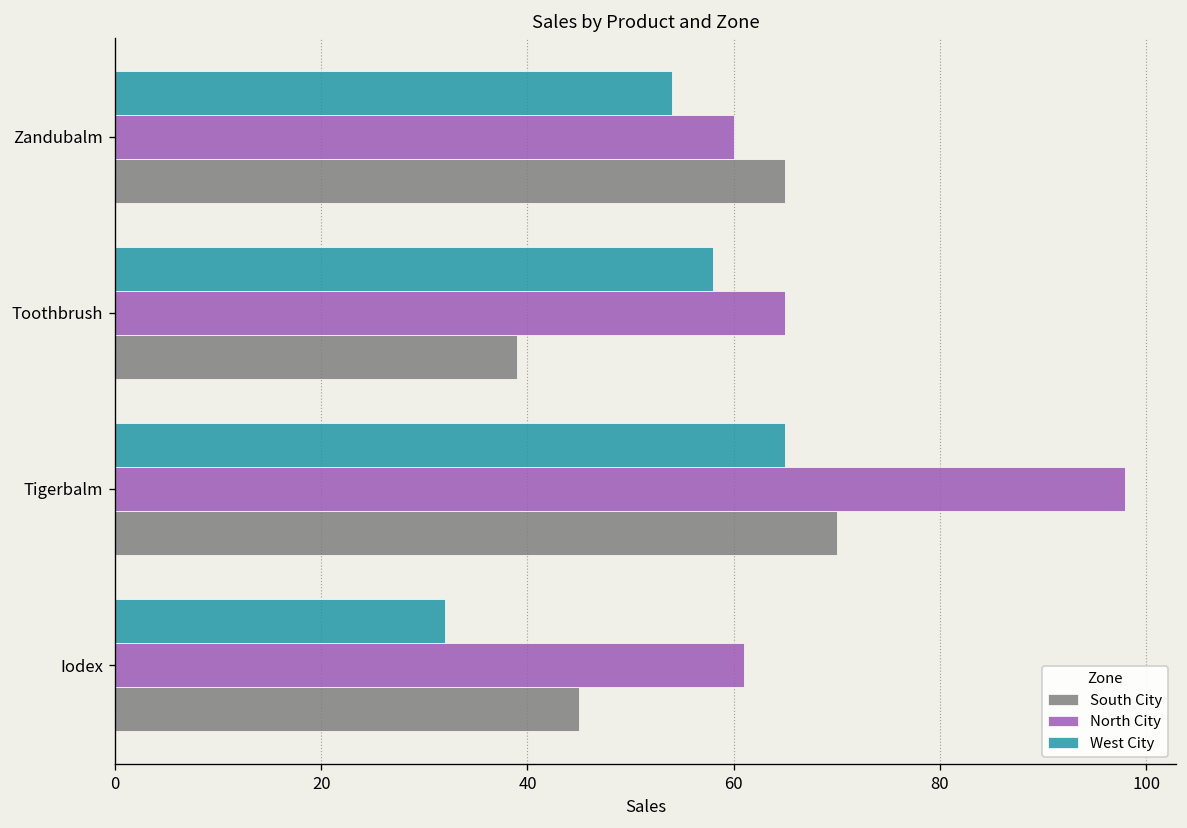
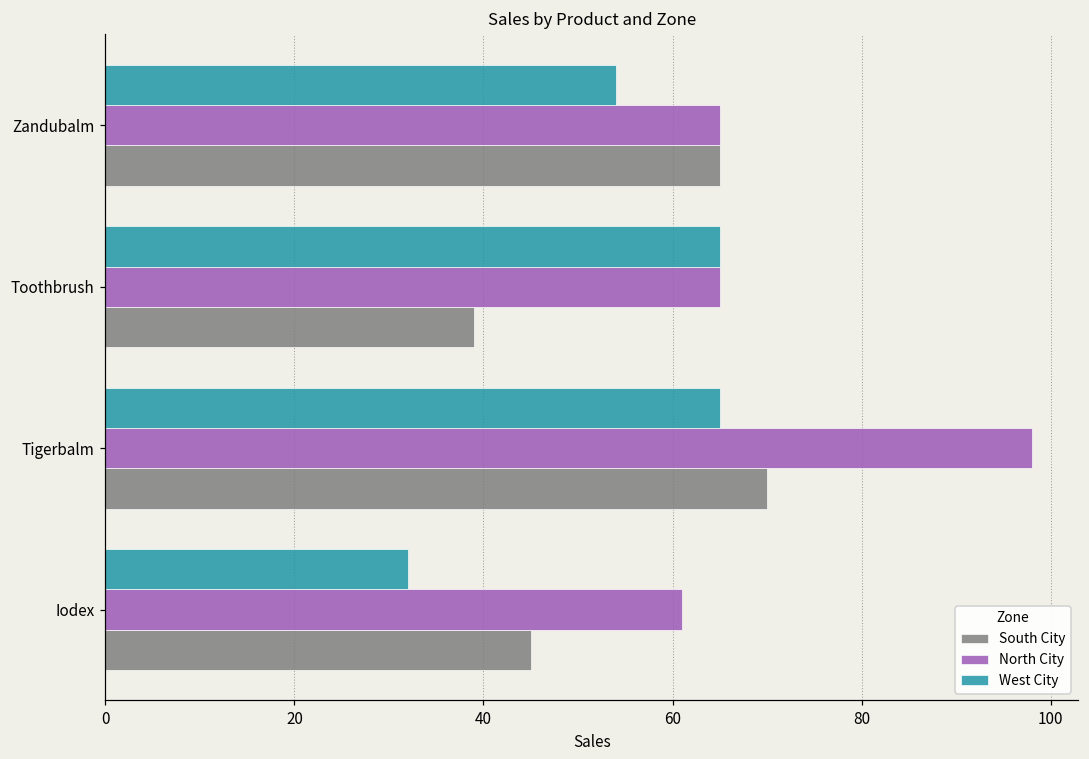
  {
    "South City": {
      "Zandubalm": 65,
      "Toothbrush": 39,
      "Tigerbalm": 70,
      "Iodex": 45
    },
    "North City": {
-     "Zandubalm": 60,
+     "Zandubalm": 65,
      "Toothbrush": 65,
      "Tigerbalm": 98,
      "Iodex": 61
    },
    "West City": {
      "Zandubalm": 54,
-     "Toothbrush": 58,
+     "Toothbrush": 65,
      "Tigerbalm": 65,
      "Iodex": 32
    }
  }
